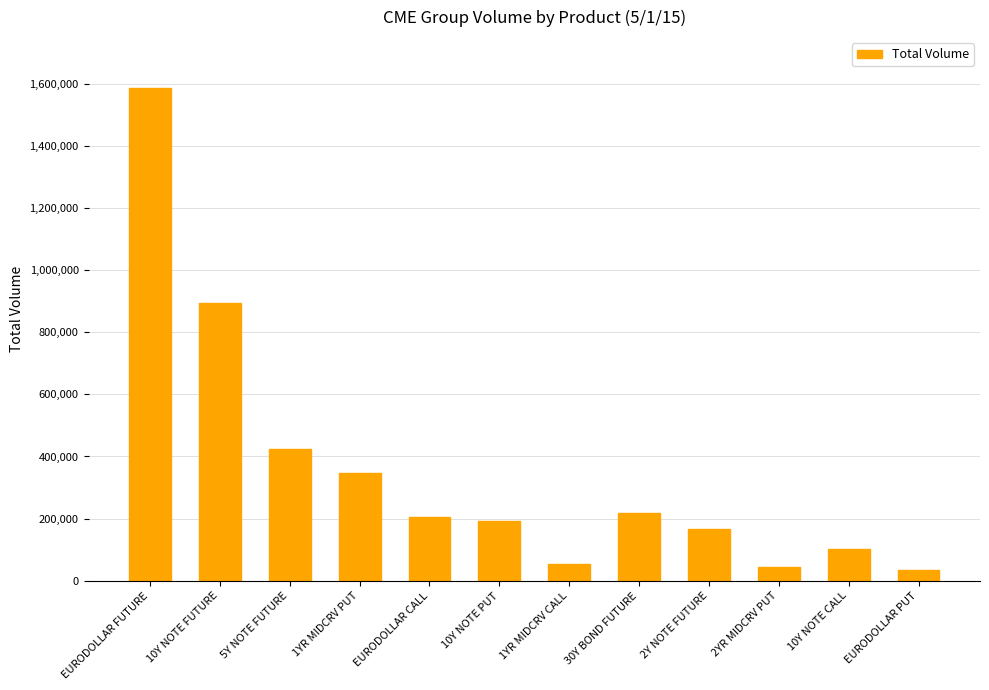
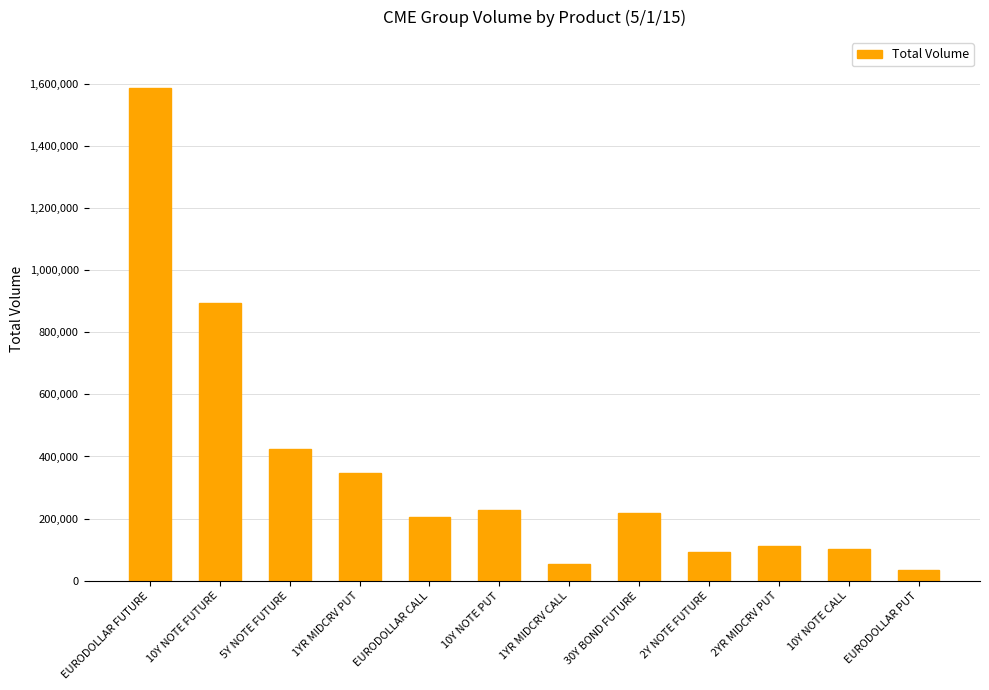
  {
    "EURODOLLAR FUTURE": "1,590,000",
    "10Y NOTE FUTURE": "890,000",
    "5Y NOTE FUTURE": "420,000",
    "1YR MIDCRV PUT": "350,000",
    "EURODOLLAR CALL": "210,000",
-   "10Y NOTE PUT": "190,000",
+   "10Y NOTE PUT": "230,000",
    "1YR MIDCRV CALL": "50,000",
    "30Y BOND FUTURE": "220,000",
-   "2Y NOTE FUTURE": "170,000",
-   "2YR MIDCRV PUT": "40,000",
+   "2Y NOTE FUTURE": "90,000",
+   "2YR MIDCRV PUT": "110,000",
    "10Y NOTE CALL": "100,000",
    "EURODOLLAR PUT": "30,000"
  }
